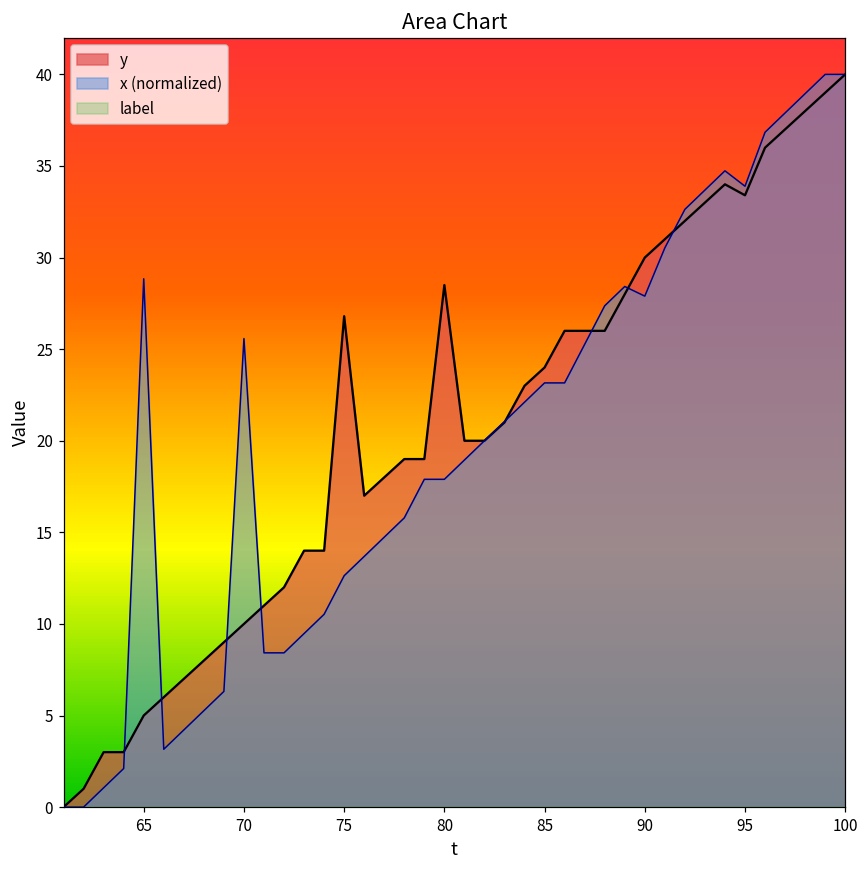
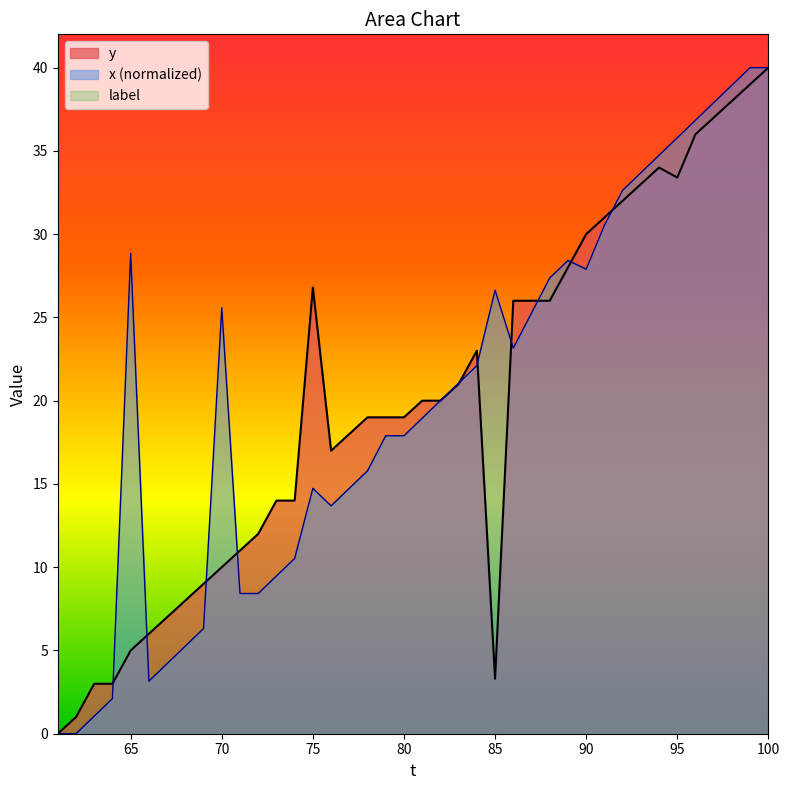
  {
    "y": {
      "65": 5.0,
      "70": 10.0,
      "75": 26.8,
-     "80": 28.5,
-     "85": 24.0,
+     "80": 19.0,
+     "85": 3.3,
      "90": 30.0,
      "95": 33.4
    },
    "x (normalized)": {
      "65": 28.8,
      "70": 25.6,
-     "75": 12.6,
+     "75": 14.7,
      "80": 17.9,
-     "85": 23.2,
+     "85": 26.6,
      "90": 27.9,
-     "95": 33.9
+     "95": 35.8
    },
    "label": {
      "65": 0.0,
      "70": 0.0,
      "75": 0.0,
      "80": 0.0,
      "85": 0.0,
      "90": 0.0,
      "95": 0.0,
      "100": 0.0
    }
  }
